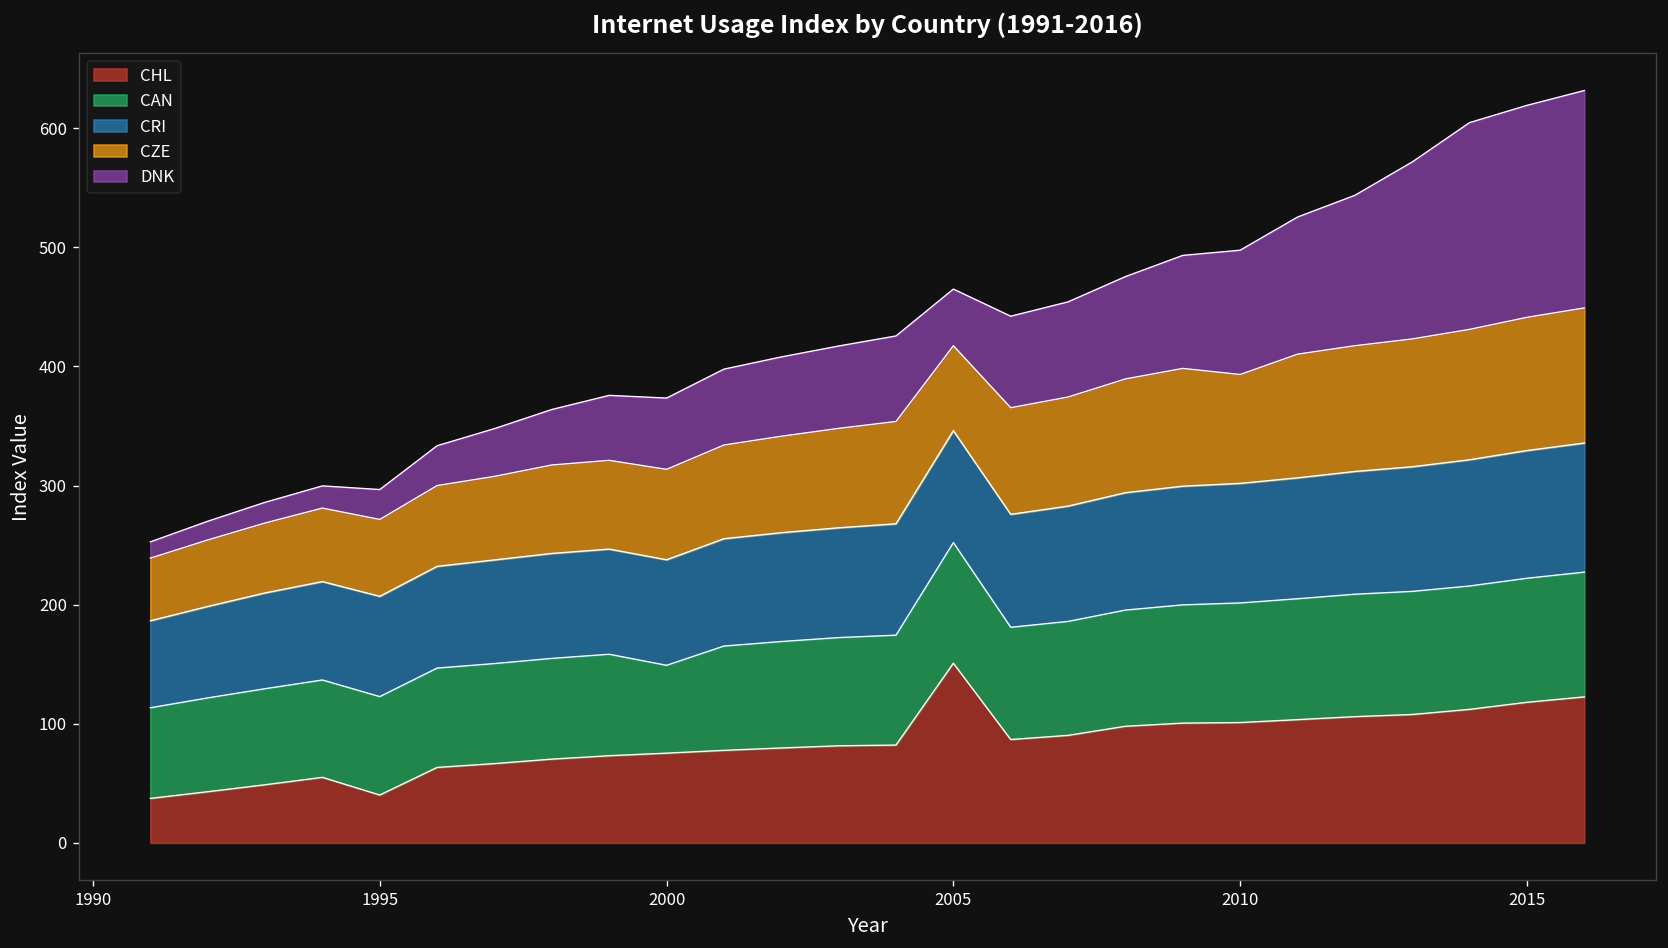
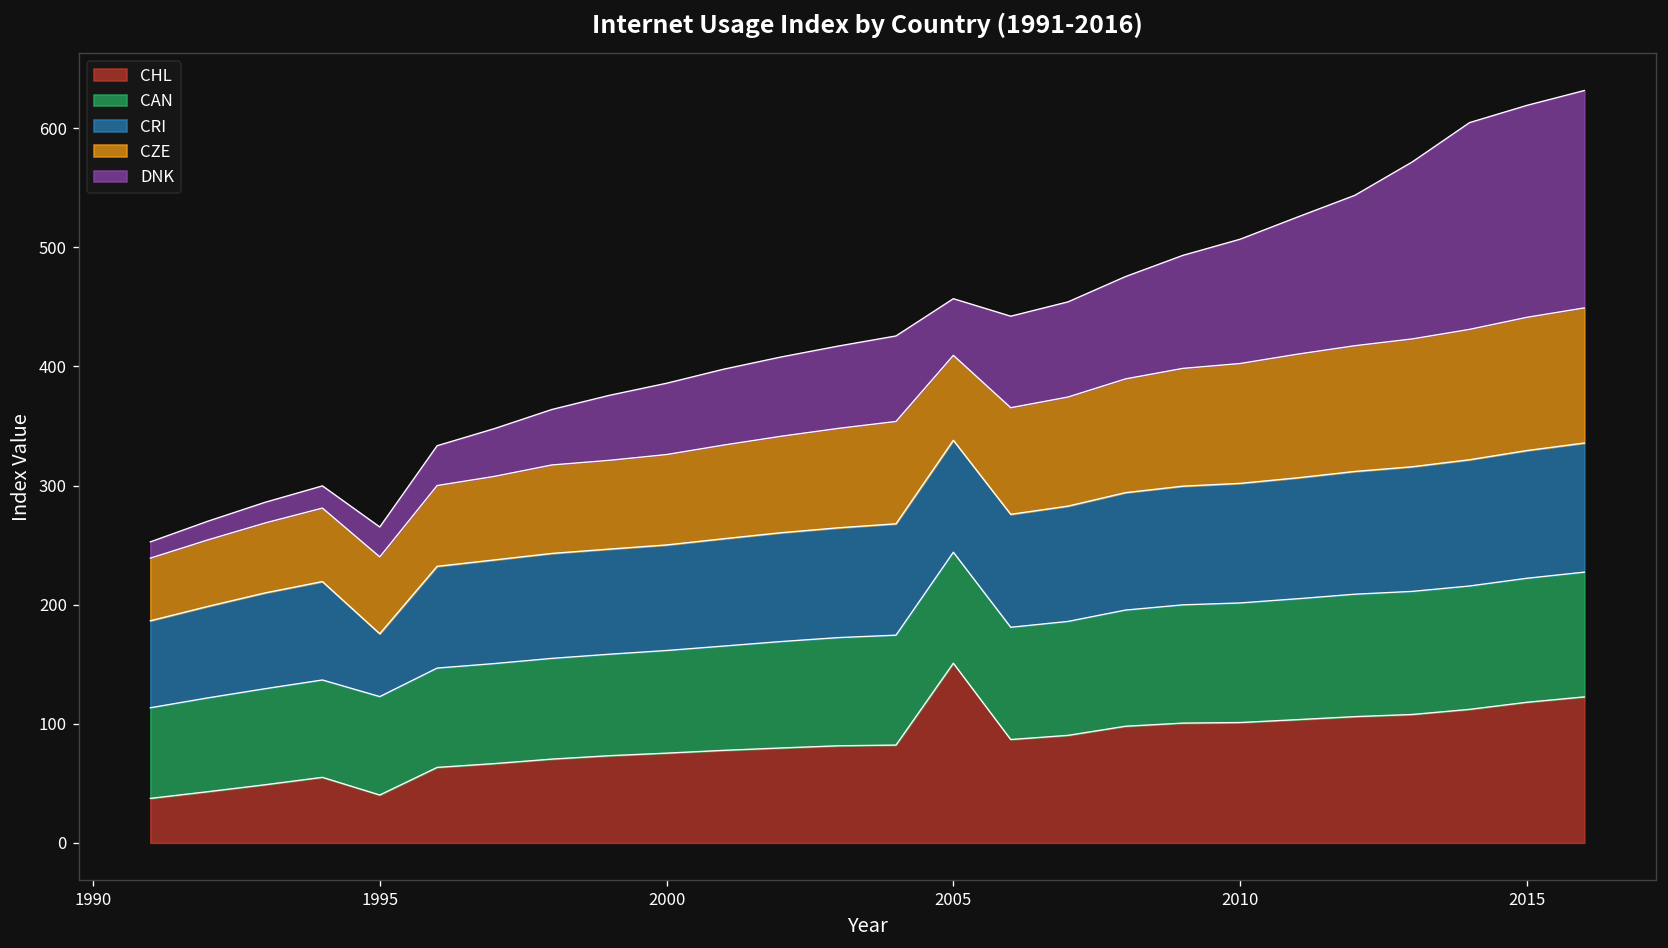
  {
    "CHL": {
      "1995": 40,
      "2000": 80,
      "2005": 150,
      "2010": 100,
      "2015": 120
    },
    "CAN": {
      "1995": 80,
-     "2000": 70,
-     "2005": 100,
+     "2000": 90,
+     "2005": 90,
      "2010": 100,
      "2015": 100
    },
    "CRI": {
-     "1995": 80,
+     "1995": 50,
      "2000": 90,
      "2005": 90,
      "2010": 100,
      "2015": 110
    },
    "CZE": {
      "1995": 60,
      "2000": 80,
      "2005": 70,
-     "2010": 90,
+     "2010": 100,
      "2015": 110
    },
    "DNK": {
      "1995": 30,
      "2000": 60,
      "2005": 50,
      "2010": 100,
      "2015": 180
    }
  }
